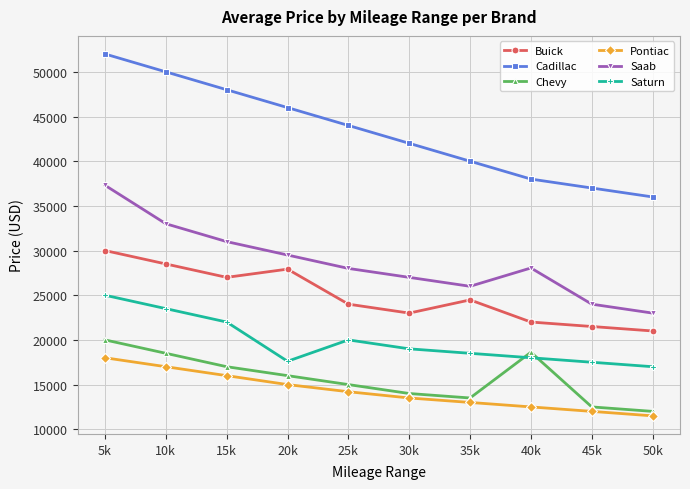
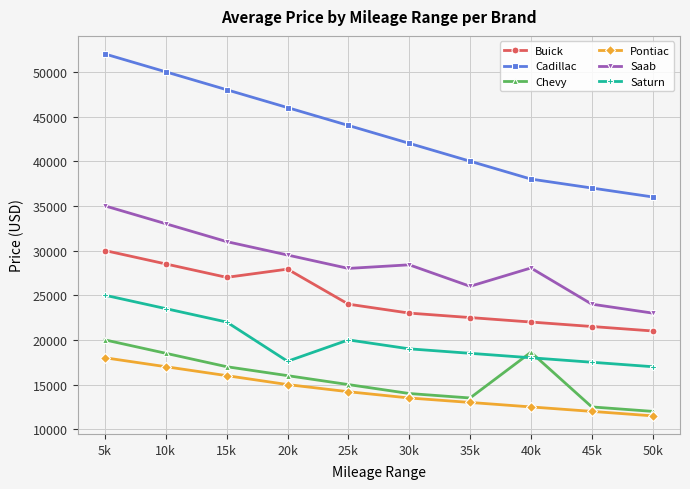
  {
    "Buick": {
      "5k": 30000,
      "10k": 29000,
      "15k": 27000,
      "20k": 28000,
      "25k": 24000,
      "30k": 23000,
-     "35k": 24000,
+     "35k": 23000,
      "40k": 22000,
      "45k": 22000,
      "50k": 21000
    },
    "Cadillac": {
      "5k": 52000,
      "10k": 50000,
      "15k": 48000,
      "20k": 46000,
      "25k": 44000,
      "30k": 42000,
      "35k": 40000,
      "40k": 38000,
      "45k": 37000,
      "50k": 36000
    },
    "Chevy": {
      "5k": 20000,
      "10k": 19000,
      "15k": 17000,
      "20k": 16000,
      "25k": 15000,
      "30k": 14000,
      "35k": 14000,
      "40k": 19000,
      "45k": 13000,
      "50k": 12000
    },
    "Pontiac": {
      "5k": 18000,
      "10k": 17000,
      "15k": 16000,
      "20k": 15000,
      "25k": 14000,
      "30k": 14000,
      "35k": 13000,
      "40k": 13000,
      "45k": 12000,
      "50k": 12000
    },
    "Saab": {
-     "5k": 37000,
+     "5k": 35000,
      "10k": 33000,
      "15k": 31000,
      "20k": 30000,
      "25k": 28000,
-     "30k": 27000,
+     "30k": 28000,
      "35k": 26000,
      "40k": 28000,
      "45k": 24000,
      "50k": 23000
    },
    "Saturn": {
      "5k": 25000,
      "10k": 24000,
      "15k": 22000,
      "20k": 18000,
      "25k": 20000,
      "30k": 19000,
      "35k": 19000,
      "40k": 18000,
      "45k": 18000,
      "50k": 17000
    }
  }
